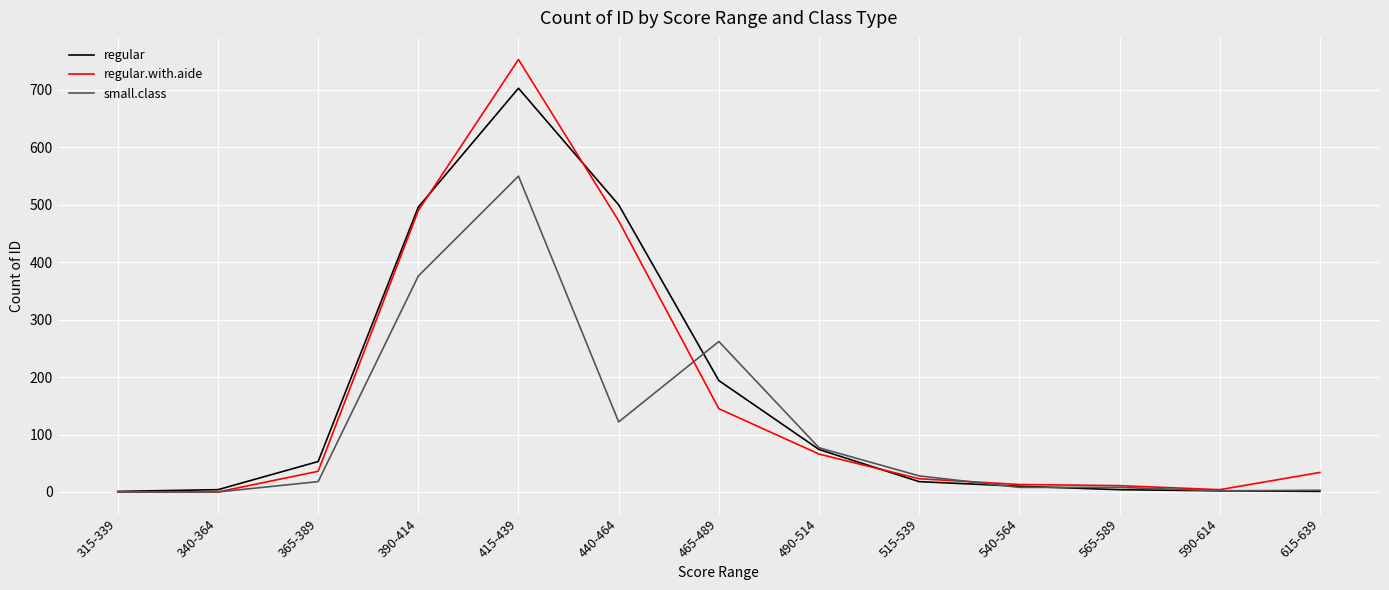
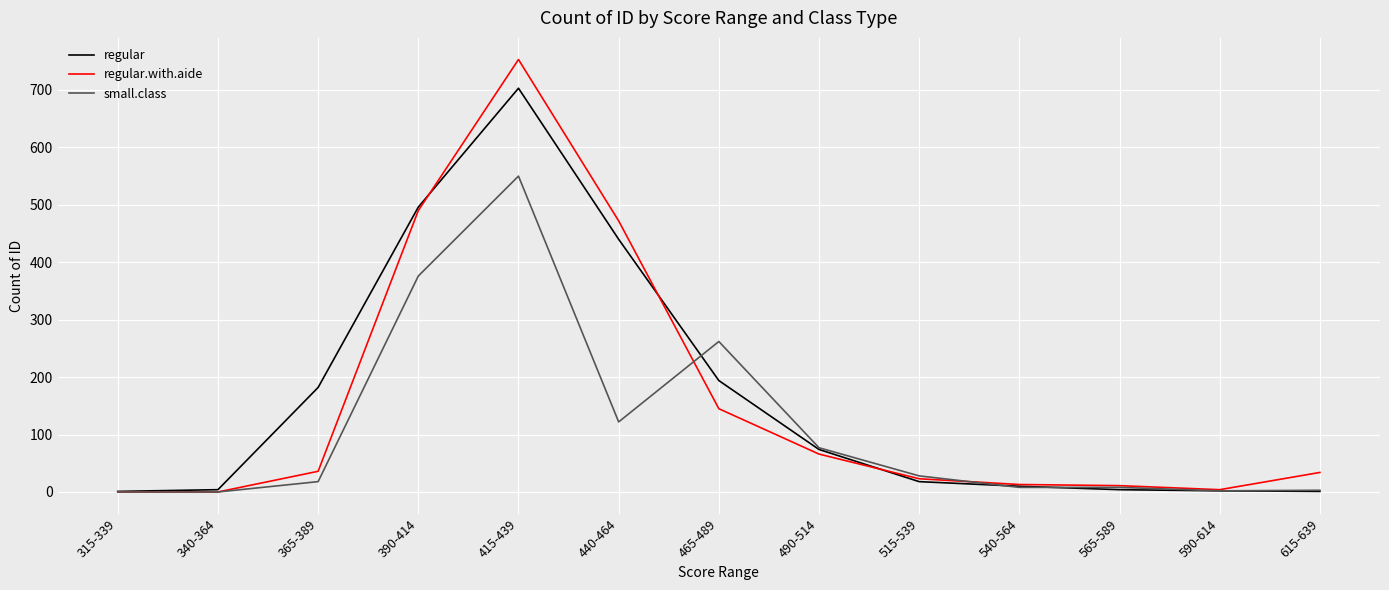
  {
    "regular": {
-     "365-389": 50,
+     "365-389": 180,
      "390-414": 500,
      "415-439": 700,
-     "440-464": 500,
+     "440-464": 440,
      "465-489": 190,
      "515-539": 20
    },
    "regular.with.aide": {
      "365-389": 40,
      "390-414": 490,
      "415-439": 750,
      "440-464": 470,
      "465-489": 150,
      "490-514": 70,
      "515-539": 20,
      "615-639": 30
    },
    "small.class": {
      "365-389": 20,
      "390-414": 380,
      "415-439": 550,
      "440-464": 120,
      "465-489": 260,
      "515-539": 30
    }
  }
